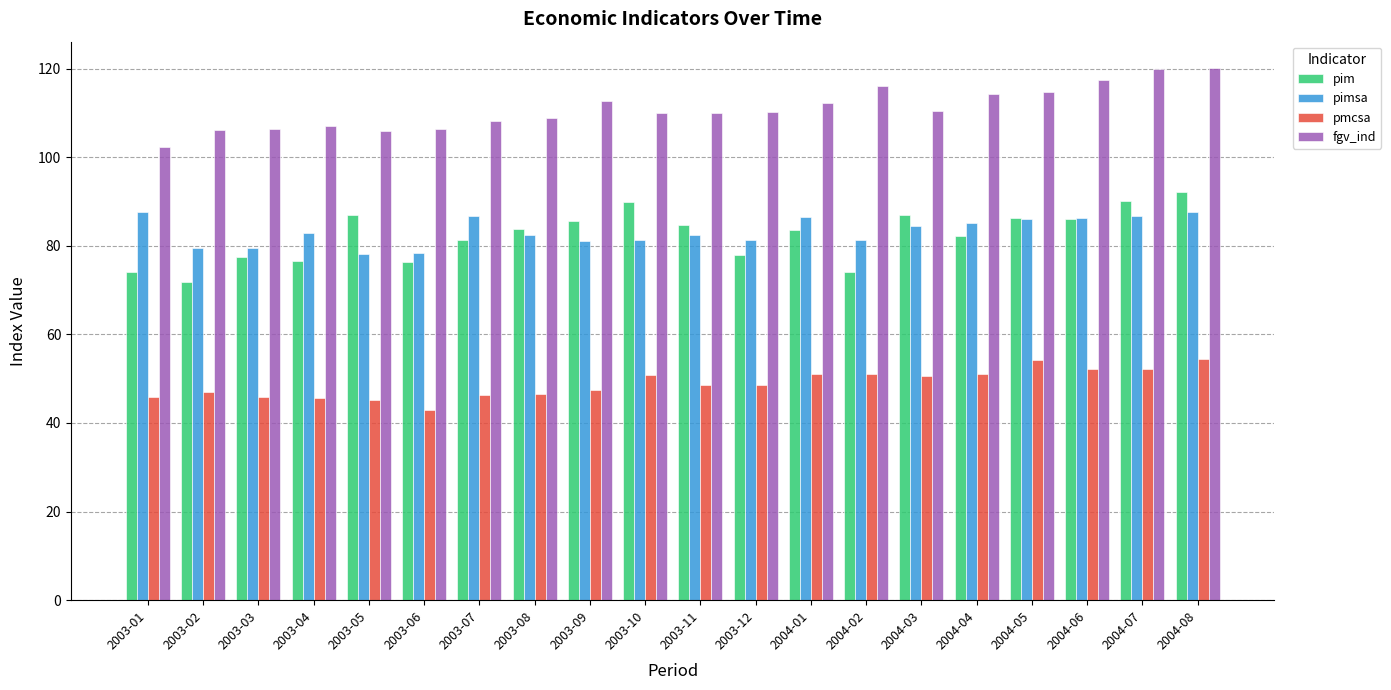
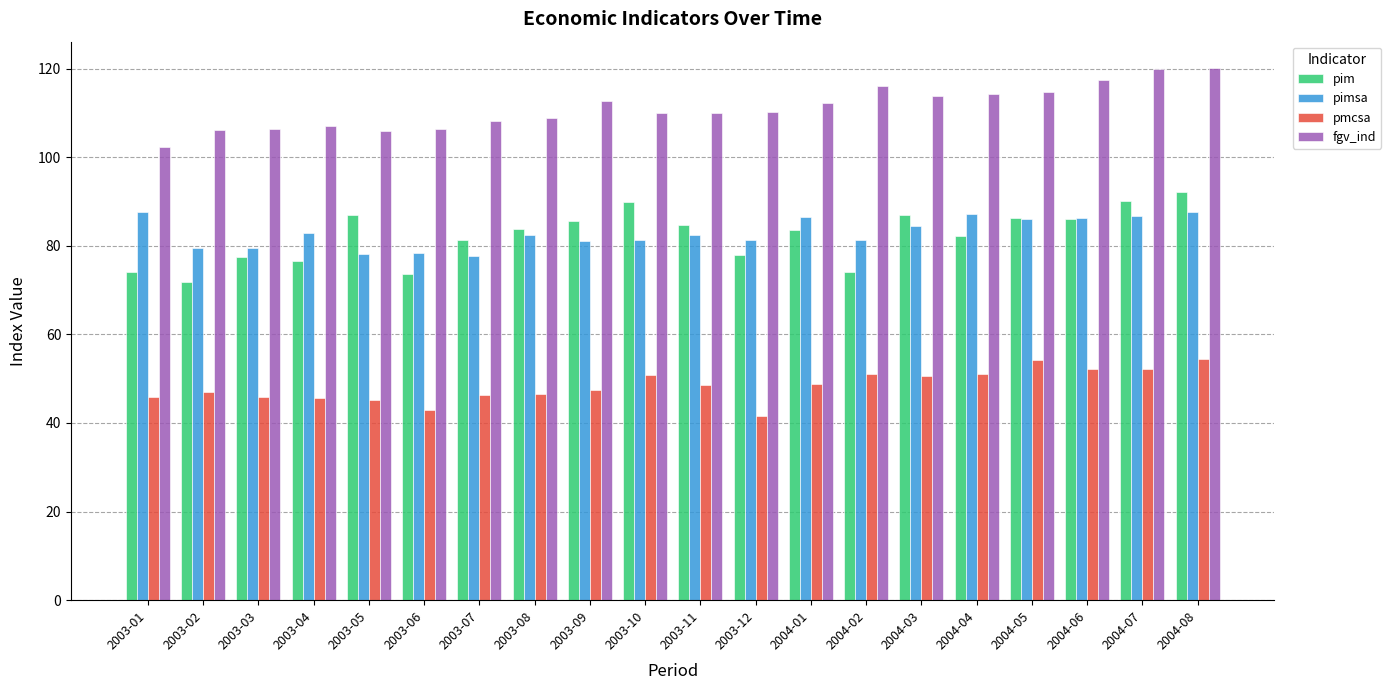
  {
    "pim": {
      "2003-01": 74,
      "2003-02": 72,
      "2003-03": 77,
      "2003-04": 77,
      "2003-05": 87,
-     "2003-06": 76,
+     "2003-06": 74,
      "2003-07": 81,
      "2003-08": 84,
      "2003-09": 86,
      "2003-10": 90,
      "2003-11": 85,
      "2003-12": 78,
      "2004-01": 84,
      "2004-02": 74,
      "2004-03": 87,
      "2004-04": 82,
      "2004-05": 86,
      "2004-06": 86,
      "2004-07": 90,
      "2004-08": 92
    },
    "pimsa": {
      "2003-01": 88,
      "2003-02": 79,
      "2003-03": 79,
      "2003-04": 83,
      "2003-05": 78,
      "2003-06": 78,
-     "2003-07": 87,
+     "2003-07": 78,
      "2003-08": 82,
      "2003-09": 81,
      "2003-10": 81,
      "2003-11": 83,
      "2003-12": 81,
      "2004-01": 86,
      "2004-02": 81,
      "2004-03": 84,
-     "2004-04": 85,
+     "2004-04": 87,
      "2004-05": 86,
      "2004-06": 86,
      "2004-07": 87,
      "2004-08": 88
    },
    "pmcsa": {
      "2003-01": 46,
      "2003-02": 47,
      "2003-03": 46,
      "2003-04": 46,
      "2003-05": 45,
      "2003-06": 43,
      "2003-07": 46,
      "2003-08": 46,
      "2003-09": 47,
      "2003-10": 51,
      "2003-11": 49,
-     "2003-12": 49,
-     "2004-01": 51,
+     "2003-12": 42,
+     "2004-01": 49,
      "2004-02": 51,
      "2004-03": 51,
      "2004-04": 51,
      "2004-05": 54,
      "2004-06": 52,
      "2004-07": 52,
      "2004-08": 54
    },
    "fgv_ind": {
      "2003-01": 102,
      "2003-02": 106,
      "2003-03": 106,
      "2003-04": 107,
      "2003-05": 106,
      "2003-06": 106,
      "2003-07": 108,
      "2003-08": 109,
      "2003-09": 113,
      "2003-10": 110,
      "2003-11": 110,
      "2003-12": 110,
      "2004-01": 112,
      "2004-02": 116,
-     "2004-03": 110,
+     "2004-03": 114,
      "2004-04": 114,
      "2004-05": 115,
      "2004-06": 117,
      "2004-07": 120,
      "2004-08": 120
    }
  }
